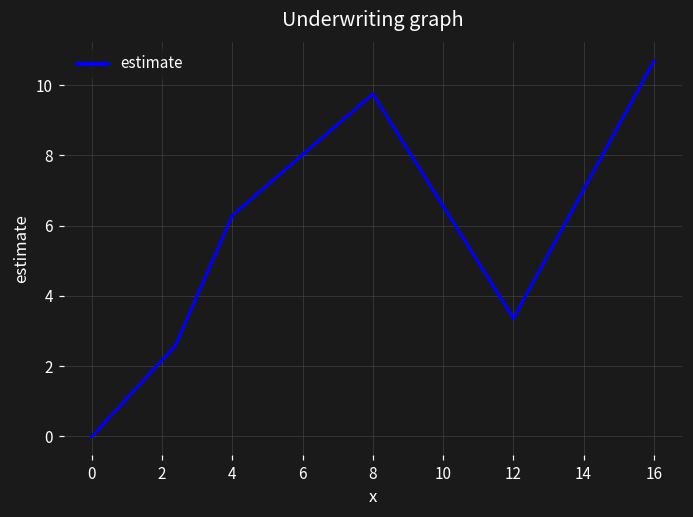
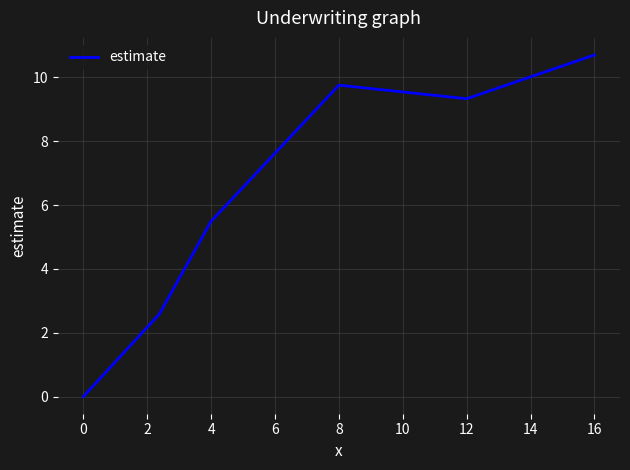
  {
    "0": 0.0,
-   "4": 6.3,
+   "4": 5.5,
    "8": 9.8,
-   "12": 3.4,
+   "12": 9.3,
    "16": 10.7
  }
